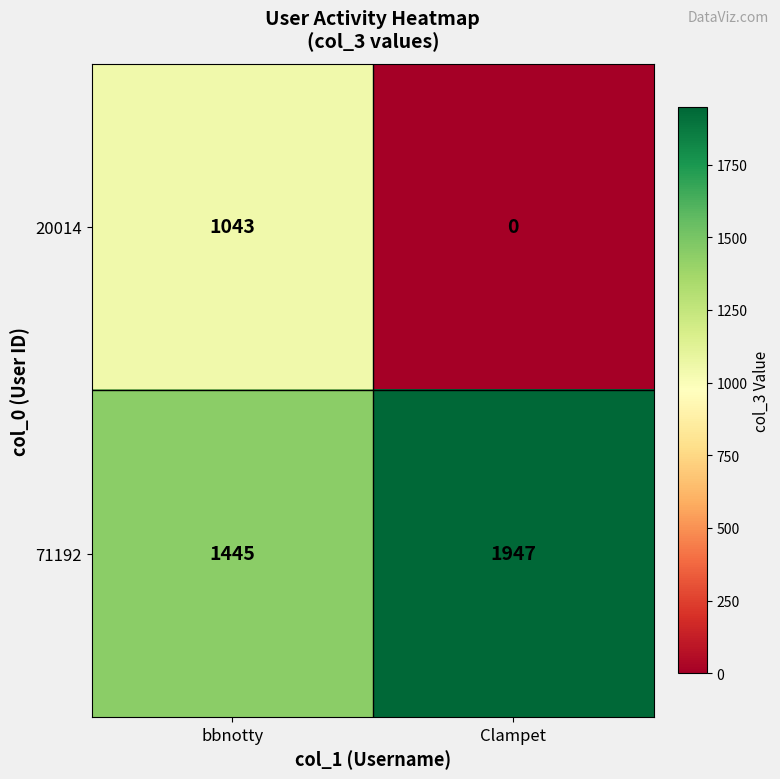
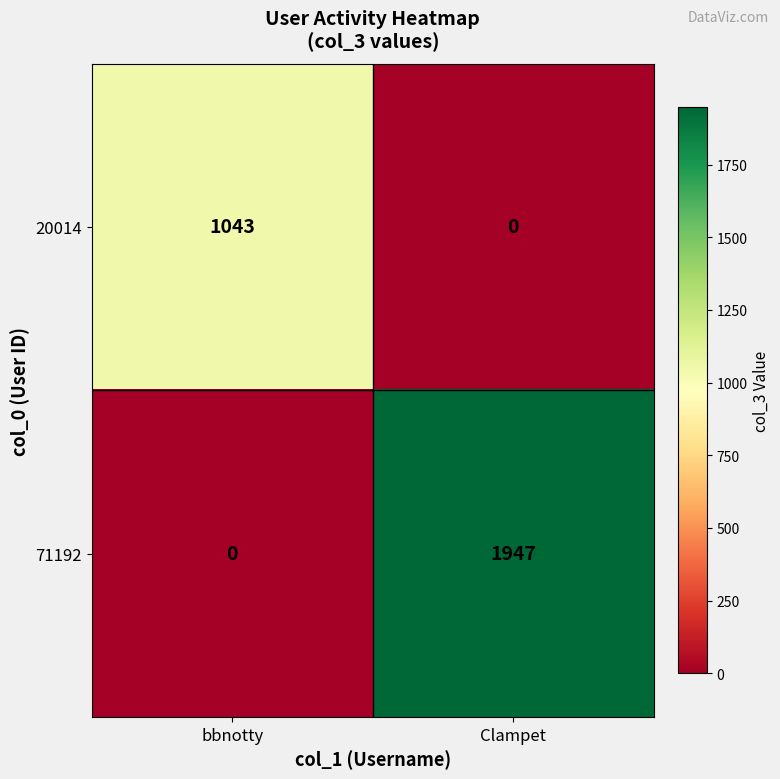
  {
    "20014": {
      "bbnotty": 1043,
      "Clampet": 0
    },
    "71192": {
-     "bbnotty": 1445,
+     "bbnotty": 0,
      "Clampet": 1947
    }
  }
